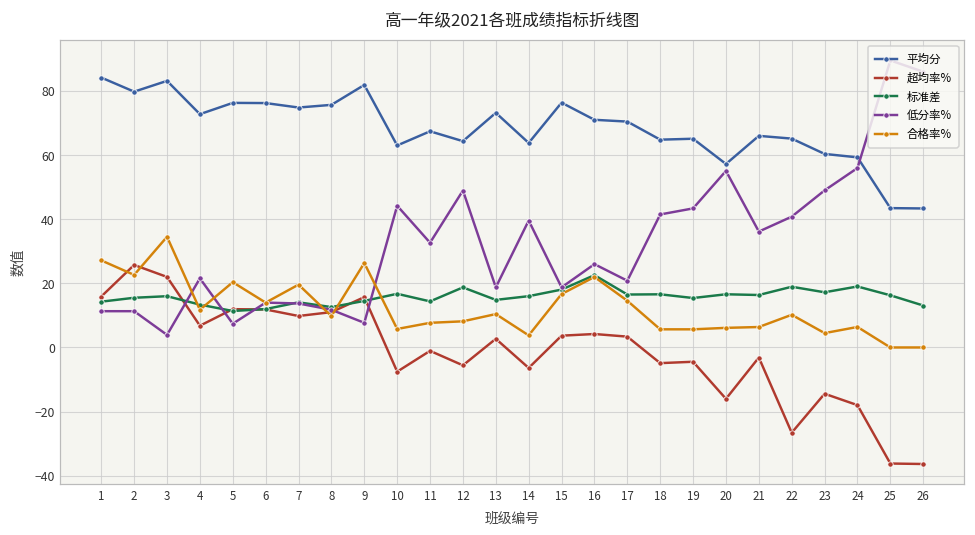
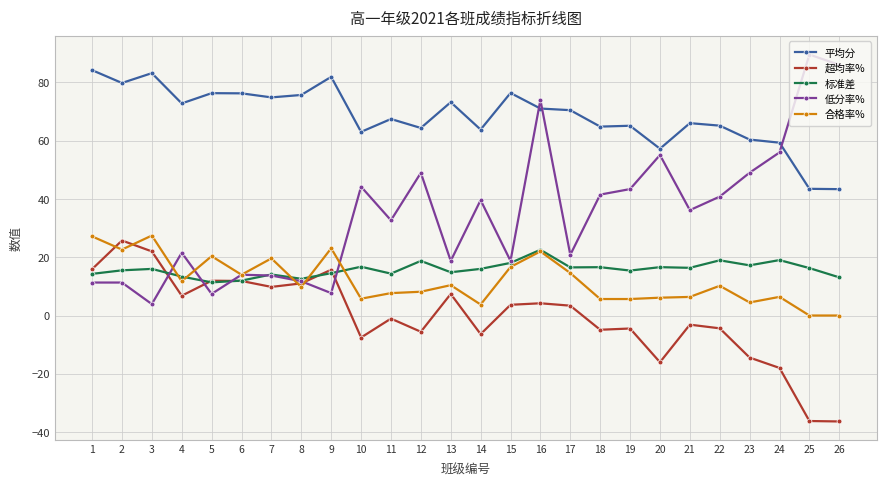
  {
    "平均分": {
      "1": 84,
      "2": 80,
      "3": 83,
      "4": 73,
      "5": 76,
      "6": 76,
      "7": 75,
      "8": 76,
      "9": 82,
      "10": 63,
      "11": 67,
      "12": 64,
      "13": 73,
      "14": 64,
      "15": 76,
      "16": 71,
      "17": 70,
      "18": 65,
      "19": 65,
      "20": 57,
      "21": 66,
      "22": 65,
      "23": 60,
      "24": 59,
      "25": 43,
      "26": 43
    },
    "超均率%": {
      "1": 16,
      "2": 26,
      "3": 22,
      "4": 7,
      "7": 10,
      "9": 16,
      "10": -8,
      "11": -1,
      "12": -6,
-     "13": 3,
+     "13": 7,
      "14": -6,
      "15": 4,
      "16": 4,
      "17": 3,
      "18": -5,
      "19": -4,
      "20": -16,
      "21": -3,
-     "22": -27,
+     "22": -4,
      "23": -14,
      "24": -18,
      "25": -36,
      "26": -36
    },
    "标准差": {
      "1": 14,
      "2": 16,
      "3": 16,
      "4": 13,
      "9": 15,
      "10": 17,
      "11": 14,
      "12": 19,
      "13": 15,
      "14": 16,
      "17": 17,
      "18": 17,
      "19": 15,
      "20": 17,
      "21": 16,
      "22": 19,
      "23": 17,
      "24": 19,
      "25": 16,
      "26": 13
    },
    "低分率%": {
      "1": 11,
      "2": 11,
      "3": 4,
      "4": 22,
      "5": 7,
      "9": 8,
      "10": 44,
      "11": 33,
      "12": 49,
      "13": 19,
      "14": 40,
-     "16": 26,
+     "16": 74,
      "17": 21,
      "18": 42,
      "19": 43,
      "20": 55,
      "21": 36,
      "22": 41,
      "23": 49,
      "24": 56
    },
    "合格率%": {
      "1": 27,
      "2": 23,
-     "3": 35,
+     "3": 27,
      "4": 12,
      "5": 20,
      "7": 20,
      "8": 10,
-     "9": 26,
+     "9": 23,
      "10": 6,
      "11": 8,
      "12": 8,
      "13": 10,
      "14": 4,
      "15": 17,
      "17": 15,
      "18": 6,
      "19": 6,
      "20": 6,
      "21": 6,
      "22": 10,
      "23": 4,
      "24": 6,
      "25": 0,
      "26": 0
    }
  }
